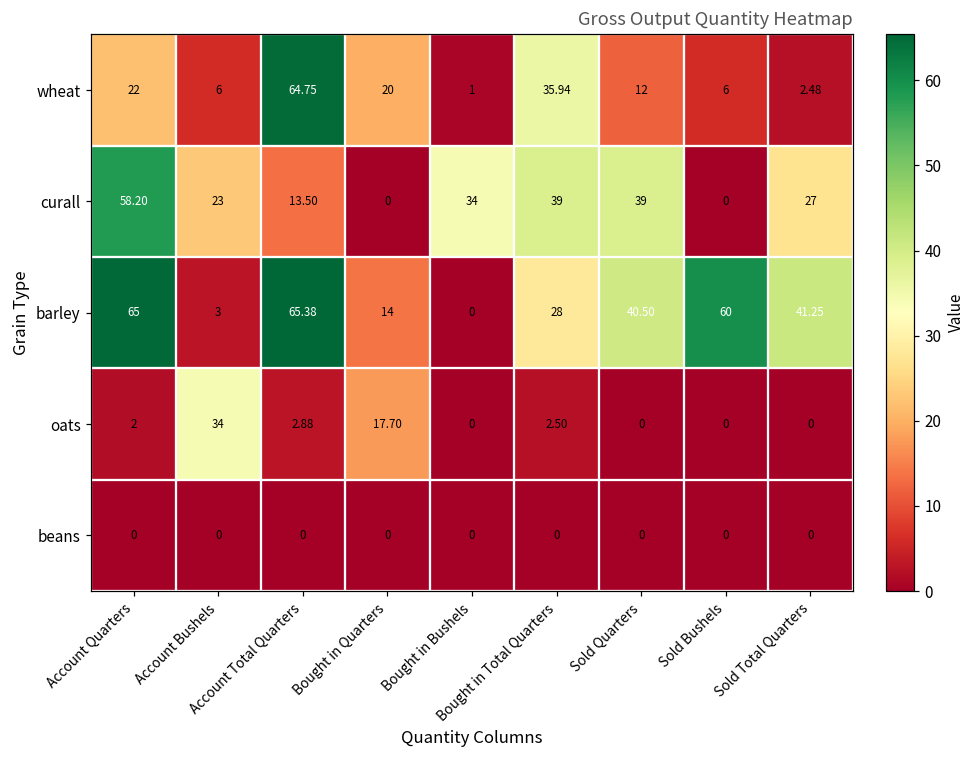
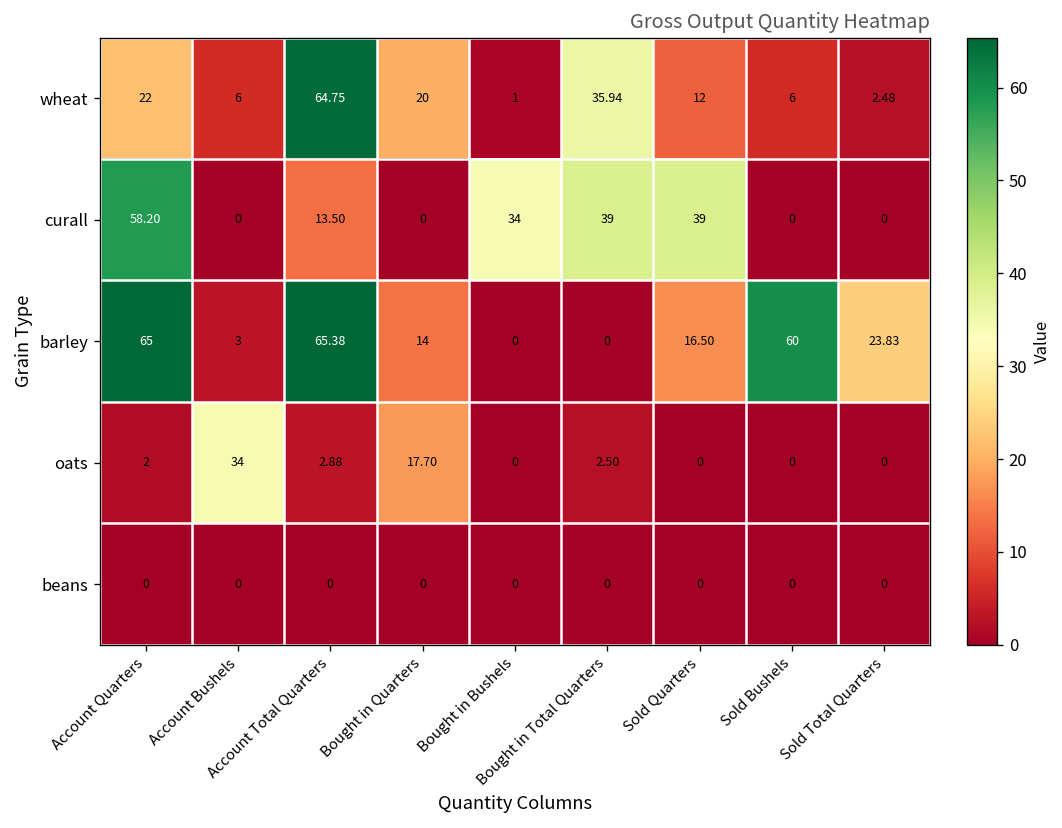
  {
    "wheat": {
      "Account Quarters": 22,
      "Account Bushels": 6,
      "Account Total Quarters": 64.75,
      "Bought in Quarters": 20,
      "Bought in Bushels": 1,
      "Bought in Total Quarters": 35.94,
      "Sold Quarters": 12,
      "Sold Bushels": 6,
      "Sold Total Quarters": 2.48
    },
    "curall": {
      "Account Quarters": 58.20,
-     "Account Bushels": 23,
+     "Account Bushels": 0,
      "Account Total Quarters": 13.50,
      "Bought in Quarters": 0,
      "Bought in Bushels": 34,
      "Bought in Total Quarters": 39,
      "Sold Quarters": 39,
      "Sold Bushels": 0,
-     "Sold Total Quarters": 27
+     "Sold Total Quarters": 0
    },
    "barley": {
      "Account Quarters": 65,
      "Account Bushels": 3,
      "Account Total Quarters": 65.38,
      "Bought in Quarters": 14,
      "Bought in Bushels": 0,
-     "Bought in Total Quarters": 28,
-     "Sold Quarters": 40.50,
+     "Bought in Total Quarters": 0,
+     "Sold Quarters": 16.50,
      "Sold Bushels": 60,
-     "Sold Total Quarters": 41.25
+     "Sold Total Quarters": 23.83
    },
    "oats": {
      "Account Quarters": 2,
      "Account Bushels": 34,
      "Account Total Quarters": 2.88,
      "Bought in Quarters": 17.70,
      "Bought in Bushels": 0,
      "Bought in Total Quarters": 2.50,
      "Sold Quarters": 0,
      "Sold Bushels": 0,
      "Sold Total Quarters": 0
    },
    "beans": {
      "Account Quarters": 0,
      "Account Bushels": 0,
      "Account Total Quarters": 0,
      "Bought in Quarters": 0,
      "Bought in Bushels": 0,
      "Bought in Total Quarters": 0,
      "Sold Quarters": 0,
      "Sold Bushels": 0,
      "Sold Total Quarters": 0
    }
  }
